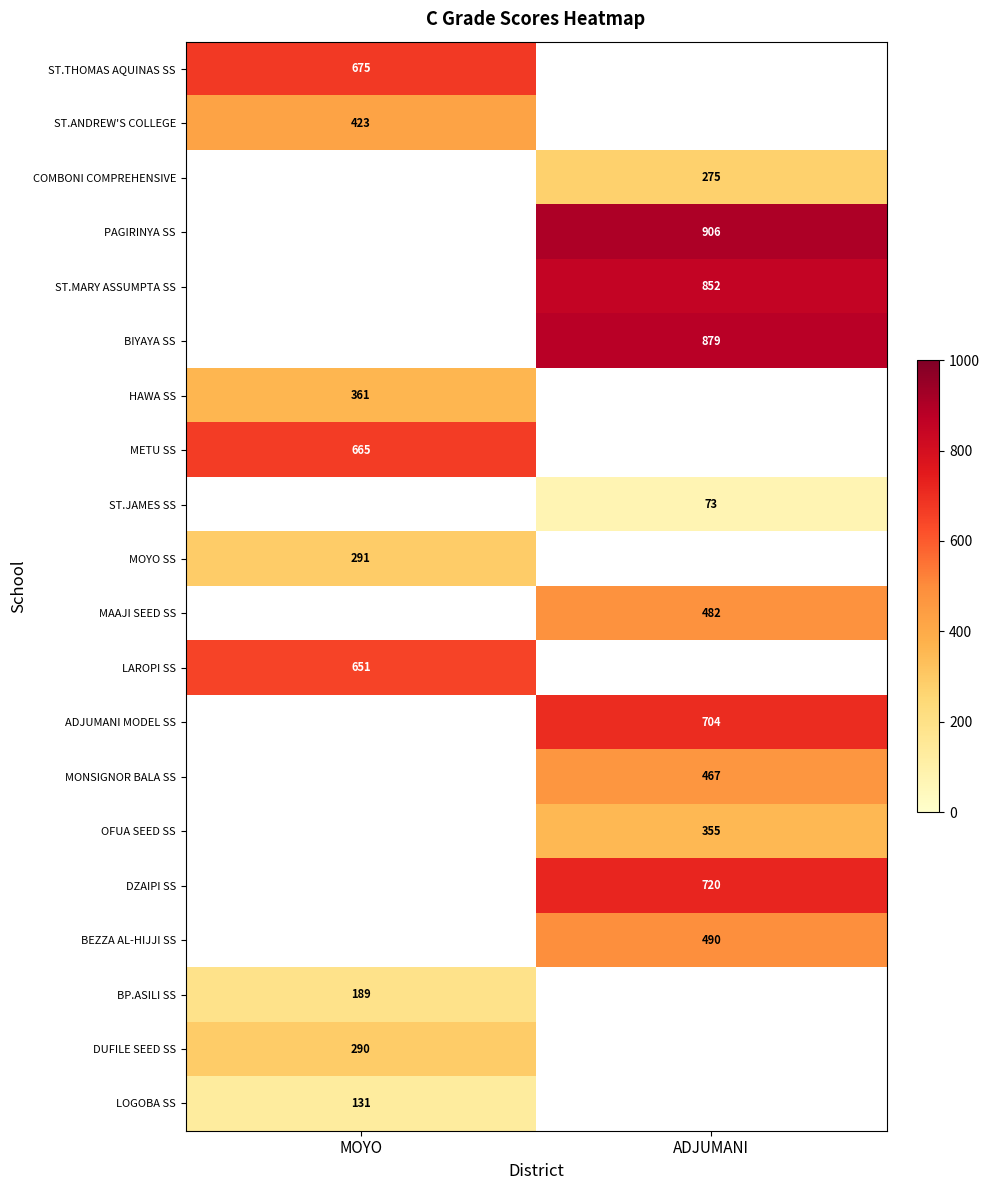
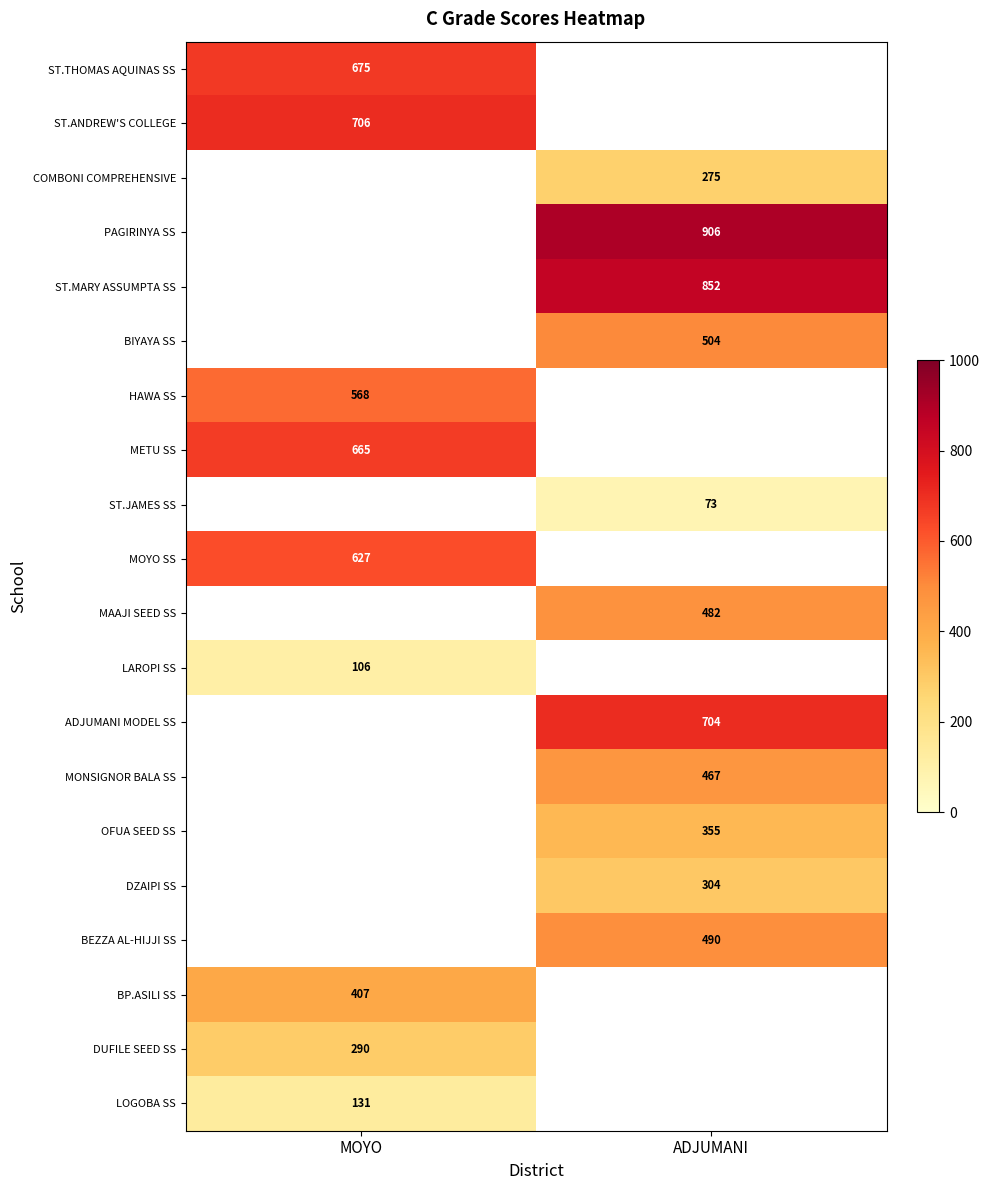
  {
    "ST.THOMAS AQUINAS SS": {
      "MOYO": 675
    },
    "ST.ANDREW'S COLLEGE": {
-     "MOYO": 423
+     "MOYO": 706
    },
    "COMBONI COMPREHENSIVE": {
      "ADJUMANI": 275
    },
    "PAGIRINYA SS": {
      "ADJUMANI": 906
    },
    "ST.MARY ASSUMPTA SS": {
      "ADJUMANI": 852
    },
    "BIYAYA SS": {
-     "ADJUMANI": 879
+     "ADJUMANI": 504
    },
    "HAWA SS": {
-     "MOYO": 361
+     "MOYO": 568
    },
    "METU SS": {
      "MOYO": 665
    },
    "ST.JAMES SS": {
      "ADJUMANI": 73
    },
    "MOYO SS": {
-     "MOYO": 291
+     "MOYO": 627
    },
    "MAAJI SEED SS": {
      "ADJUMANI": 482
    },
    "LAROPI SS": {
-     "MOYO": 651
+     "MOYO": 106
    },
    "ADJUMANI MODEL SS": {
      "ADJUMANI": 704
    },
    "MONSIGNOR BALA SS": {
      "ADJUMANI": 467
    },
    "OFUA SEED SS": {
      "ADJUMANI": 355
    },
    "DZAIPI SS": {
-     "ADJUMANI": 720
+     "ADJUMANI": 304
    },
    "BEZZA AL-HIJJI SS": {
      "ADJUMANI": 490
    },
    "BP.ASILI SS": {
-     "MOYO": 189
+     "MOYO": 407
    },
    "DUFILE SEED SS": {
      "MOYO": 290
    },
    "LOGOBA SS": {
      "MOYO": 131
    }
  }
